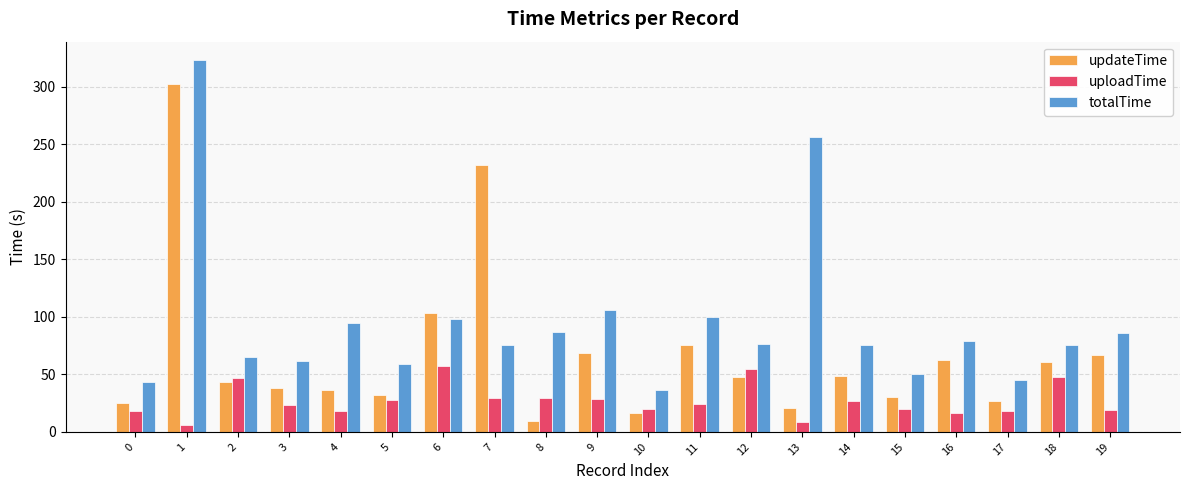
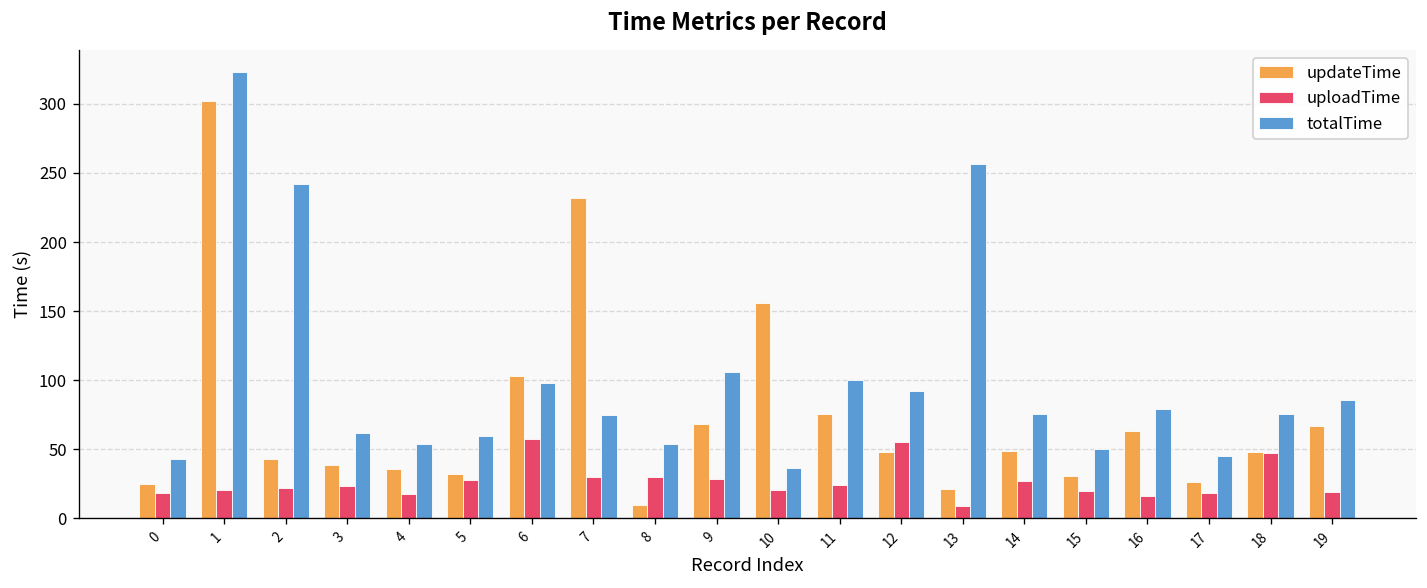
  {
    "updateTime": {
      "0": 25,
      "1": 302,
      "2": 43,
      "3": 38,
      "4": 36,
      "5": 32,
      "6": 103,
      "7": 232,
      "8": 9,
      "9": 68,
-     "10": 16,
+     "10": 156,
      "11": 76,
      "12": 48,
      "13": 21,
      "14": 49,
      "15": 30,
      "16": 63,
      "17": 26,
-     "18": 61,
+     "18": 48,
      "19": 67
    },
    "uploadTime": {
      "0": 18,
-     "1": 6,
-     "2": 46,
+     "1": 20,
+     "2": 22,
      "3": 23,
      "4": 18,
      "5": 27,
      "6": 58,
      "7": 30,
      "8": 30,
      "9": 29,
      "10": 20,
      "11": 24,
      "12": 55,
      "13": 9,
      "14": 27,
      "15": 20,
      "16": 16,
      "17": 18,
      "18": 47,
      "19": 19
    },
    "totalTime": {
      "0": 43,
      "1": 323,
-     "2": 65,
+     "2": 242,
      "3": 61,
-     "4": 95,
+     "4": 54,
      "5": 59,
      "6": 98,
      "7": 75,
-     "8": 87,
+     "8": 54,
      "9": 106,
      "10": 36,
      "11": 100,
-     "12": 76,
+     "12": 92,
      "13": 256,
      "14": 76,
      "15": 50,
      "16": 79,
      "17": 45,
      "18": 75,
      "19": 86
    }
  }
